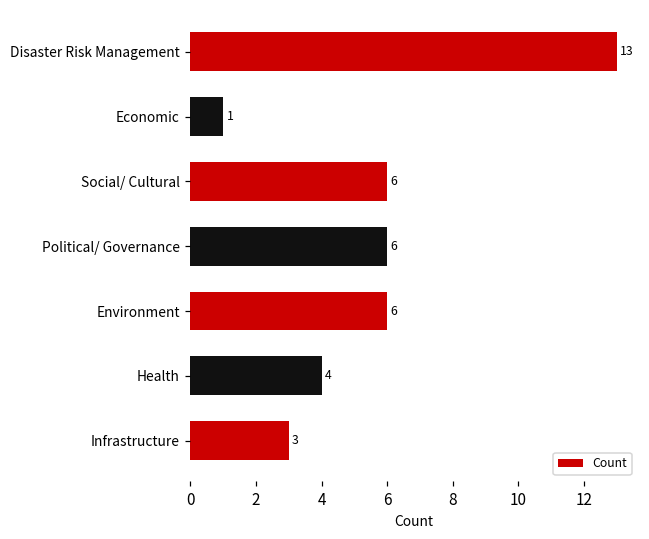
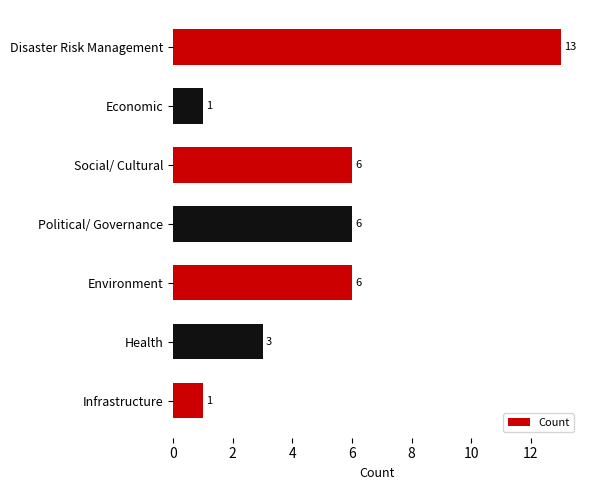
  {
    "Disaster Risk Management": 13,
    "Economic": 1,
    "Social/ Cultural": 6,
    "Political/ Governance": 6,
    "Environment": 6,
-   "Health": 4,
-   "Infrastructure": 3
+   "Health": 3,
+   "Infrastructure": 1
  }
